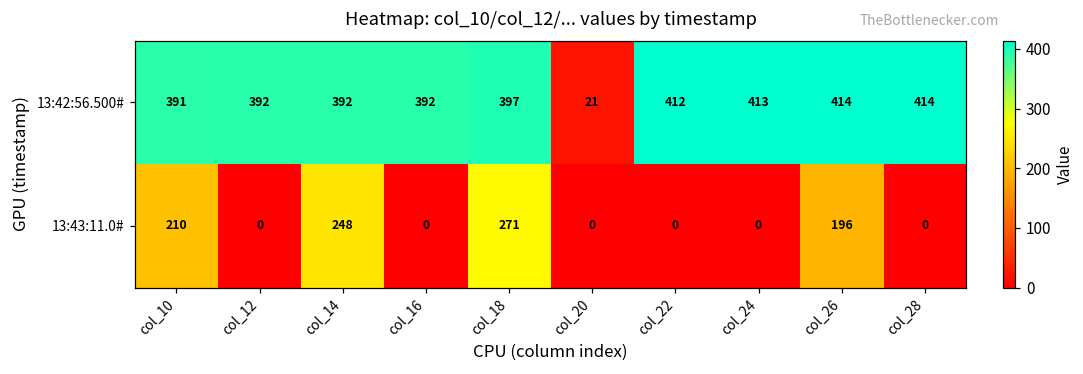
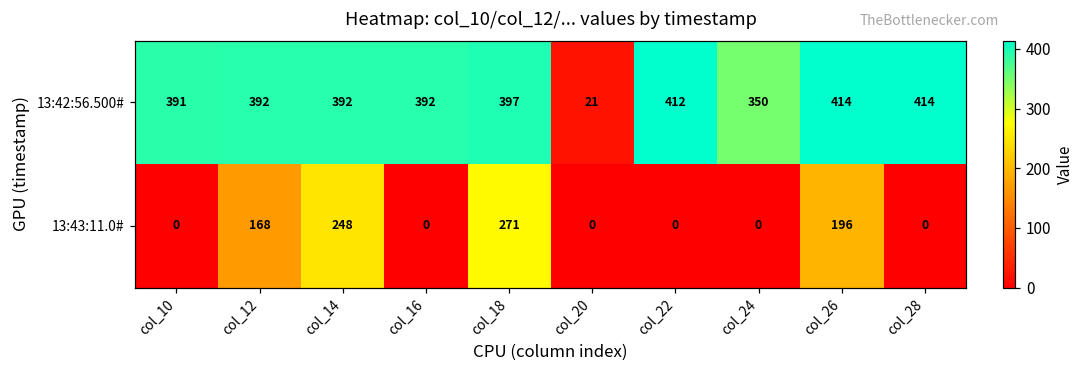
  {
    "13:42:56.500#": {
      "col_10": 391,
      "col_12": 392,
      "col_14": 392,
      "col_16": 392,
      "col_18": 397,
      "col_20": 21,
      "col_22": 412,
-     "col_24": 413,
+     "col_24": 350,
      "col_26": 414,
      "col_28": 414
    },
    "13:43:11.0#": {
-     "col_10": 210,
-     "col_12": 0,
+     "col_10": 0,
+     "col_12": 168,
      "col_14": 248,
      "col_16": 0,
      "col_18": 271,
      "col_20": 0,
      "col_22": 0,
      "col_24": 0,
      "col_26": 196,
      "col_28": 0
    }
  }
